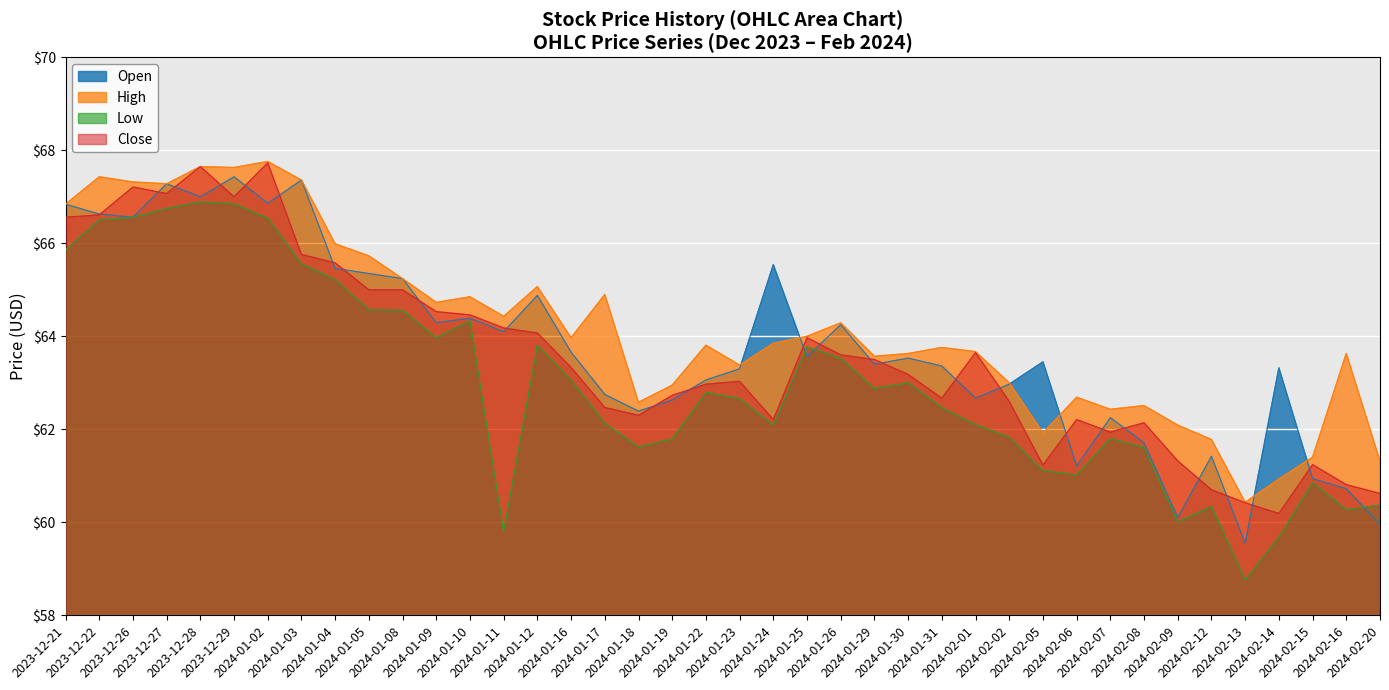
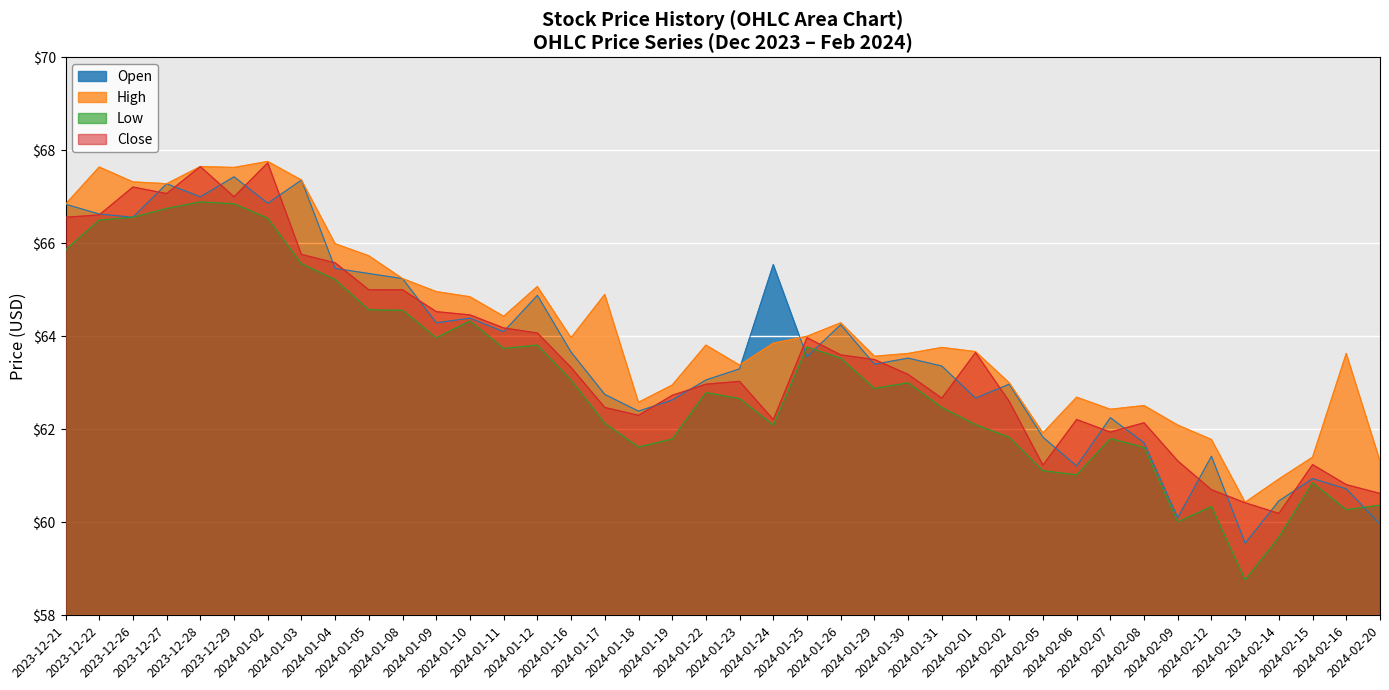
  {
    "Open": {
      "2023-12-28": "$67.0",
      "2023-12-29": "$67.4",
      "2024-01-02": "$66.9",
      "2024-01-04": "$65.5",
      "2024-01-05": "$65.4",
      "2024-01-09": "$64.3",
      "2024-01-10": "$64.4",
      "2024-01-11": "$64.1",
      "2024-01-12": "$64.9",
      "2024-01-16": "$63.7",
      "2024-01-17": "$62.8",
      "2024-01-18": "$62.4",
      "2024-01-19": "$62.6",
      "2024-01-22": "$63.1",
      "2024-01-23": "$63.3",
      "2024-01-24": "$65.5",
      "2024-01-25": "$63.6",
      "2024-01-29": "$63.4",
      "2024-01-30": "$63.5",
      "2024-01-31": "$63.4",
      "2024-02-01": "$62.7",
-     "2024-02-05": "$63.5",
+     "2024-02-05": "$61.8",
      "2024-02-06": "$61.2",
      "2024-02-07": "$62.3",
      "2024-02-08": "$61.7",
      "2024-02-09": "$60.1",
      "2024-02-12": "$61.4",
      "2024-02-13": "$59.6",
-     "2024-02-14": "$63.3",
+     "2024-02-14": "$60.5",
      "2024-02-15": "$60.9",
      "2024-02-16": "$60.7",
      "2024-02-20": "$60.0"
    },
    "High": {
-     "2023-12-22": "$67.4",
+     "2023-12-22": "$67.6",
      "2023-12-26": "$67.3",
      "2023-12-29": "$67.6",
      "2024-01-04": "$66.0",
      "2024-01-05": "$65.7",
-     "2024-01-09": "$64.7",
+     "2024-01-09": "$65.0",
      "2024-01-10": "$64.9",
      "2024-01-11": "$64.4",
      "2024-01-12": "$65.1",
      "2024-01-16": "$64.0",
      "2024-01-17": "$64.9",
      "2024-01-18": "$62.6",
      "2024-01-19": "$63.0",
      "2024-01-22": "$63.8",
      "2024-01-23": "$63.4",
      "2024-01-24": "$63.9",
      "2024-01-29": "$63.6",
      "2024-01-30": "$63.6",
      "2024-01-31": "$63.8",
      "2024-02-05": "$61.9",
      "2024-02-06": "$62.7",
      "2024-02-07": "$62.4",
      "2024-02-08": "$62.5",
      "2024-02-09": "$62.1",
      "2024-02-12": "$61.8",
      "2024-02-14": "$60.9",
      "2024-02-15": "$61.4",
      "2024-02-16": "$63.6",
      "2024-02-20": "$61.3"
    },
    "Low": {
      "2023-12-21": "$65.9",
      "2023-12-22": "$66.5",
      "2023-12-27": "$66.8",
      "2023-12-28": "$66.9",
      "2023-12-29": "$66.9",
      "2024-01-02": "$66.5",
      "2024-01-03": "$65.6",
      "2024-01-04": "$65.2",
      "2024-01-05": "$64.6",
      "2024-01-08": "$64.6",
      "2024-01-09": "$64.0",
      "2024-01-10": "$64.3",
-     "2024-01-11": "$59.8",
+     "2024-01-11": "$63.7",
      "2024-01-12": "$63.8",
      "2024-01-16": "$63.1",
      "2024-01-17": "$62.1",
      "2024-01-18": "$61.6",
      "2024-01-19": "$61.8",
      "2024-01-22": "$62.8",
      "2024-01-23": "$62.7",
      "2024-01-24": "$62.1",
      "2024-01-25": "$63.8",
      "2024-01-26": "$63.5",
      "2024-01-29": "$62.9",
      "2024-01-30": "$63.0",
      "2024-01-31": "$62.5",
      "2024-02-01": "$62.1",
      "2024-02-02": "$61.8",
      "2024-02-05": "$61.1",
      "2024-02-06": "$61.0",
      "2024-02-07": "$61.8",
      "2024-02-08": "$61.6",
      "2024-02-09": "$60.0",
      "2024-02-12": "$60.3",
      "2024-02-13": "$58.8",
      "2024-02-14": "$59.7",
      "2024-02-15": "$60.9",
      "2024-02-16": "$60.3",
      "2024-02-20": "$60.4"
    },
    "Close": {
      "2023-12-21": "$66.6",
      "2023-12-26": "$67.2",
      "2023-12-27": "$67.1",
      "2023-12-29": "$67.0",
      "2024-01-03": "$65.8",
      "2024-01-04": "$65.6",
      "2024-01-05": "$65.0",
      "2024-01-08": "$65.0",
      "2024-01-09": "$64.5",
      "2024-01-10": "$64.5",
      "2024-01-11": "$64.2",
      "2024-01-12": "$64.1",
      "2024-01-16": "$63.3",
      "2024-01-17": "$62.5",
      "2024-01-18": "$62.3",
      "2024-01-19": "$62.7",
      "2024-01-22": "$63.0",
      "2024-01-23": "$63.0",
      "2024-01-24": "$62.2",
      "2024-01-26": "$63.6",
      "2024-01-29": "$63.5",
      "2024-01-30": "$63.2",
      "2024-01-31": "$62.7",
      "2024-02-02": "$62.6",
      "2024-02-05": "$61.2",
      "2024-02-06": "$62.2",
      "2024-02-07": "$61.9",
      "2024-02-08": "$62.1",
      "2024-02-09": "$61.3",
      "2024-02-12": "$60.7",
      "2024-02-14": "$60.2",
      "2024-02-15": "$61.2",
      "2024-02-16": "$60.8",
      "2024-02-20": "$60.6"
    }
  }
